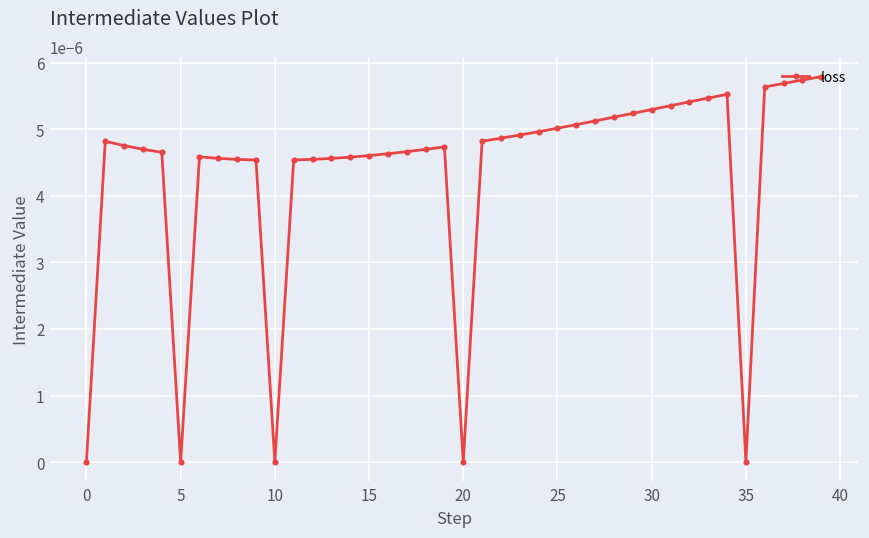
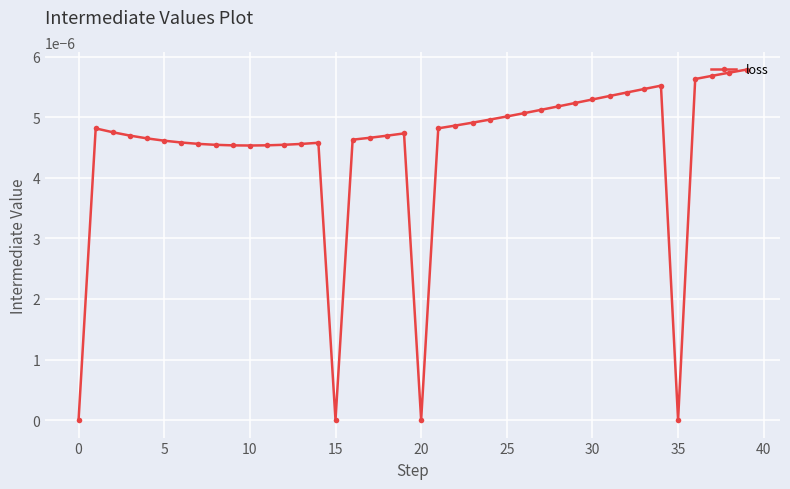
  {
    "0": 0.000000,
-   "5": 0.000000,
-   "10": 0.000000,
-   "15": 0.000005,
+   "5": 0.000005,
+   "10": 0.000005,
+   "15": 0.000000,
    "20": 0.000000,
    "25": 0.000005,
    "30": 0.0000053,
    "35": 0.000000
  }
